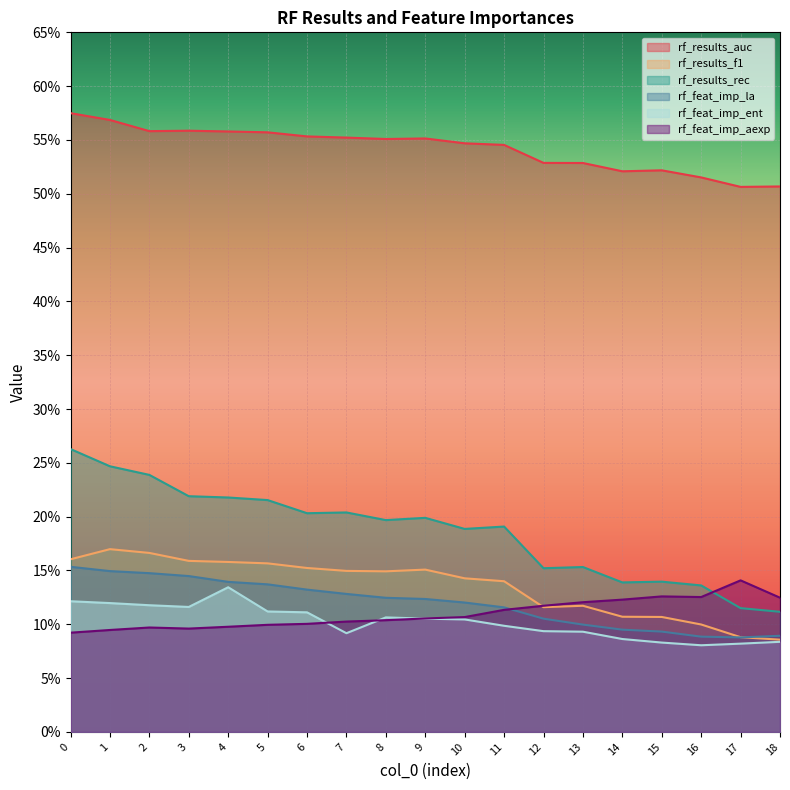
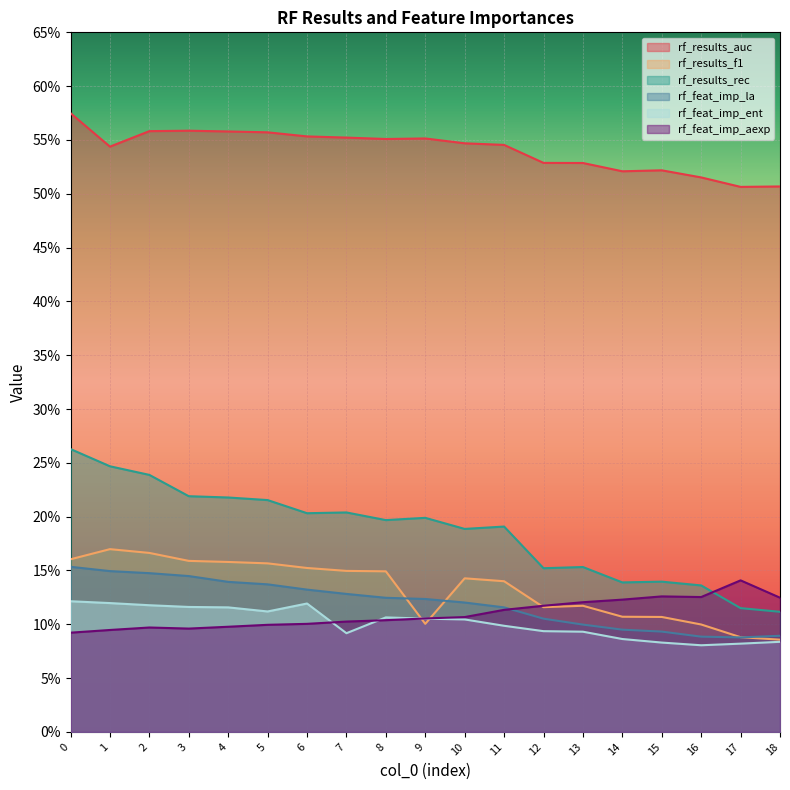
  {
    "rf_results_auc": {
      "0": "57.5%",
-     "1": "56.9%",
+     "1": "54.4%",
      "2": "55.8%",
      "3": "55.9%",
      "4": "55.8%",
      "5": "55.7%",
      "6": "55.3%",
      "7": "55.2%",
      "8": "55.1%",
      "9": "55.1%",
      "10": "54.7%",
      "11": "54.5%",
      "12": "52.9%",
      "13": "52.9%",
      "14": "52.1%",
      "15": "52.2%",
      "16": "51.5%",
      "17": "50.6%",
      "18": "50.7%"
    },
    "rf_results_f1": {
      "0": "16.0%",
      "1": "17.0%",
      "2": "16.6%",
      "3": "15.9%",
      "4": "15.8%",
      "5": "15.7%",
      "6": "15.2%",
      "7": "15.0%",
      "8": "14.9%",
-     "9": "15.1%",
+     "9": "10.0%",
      "10": "14.3%",
      "11": "14.0%",
      "13": "11.7%",
      "14": "10.7%",
      "15": "10.7%",
      "16": "10.0%"
    },
    "rf_feat_imp_ent": {
      "0": "12.1%",
      "1": "12.0%",
      "2": "11.8%",
      "3": "11.6%",
-     "4": "13.4%",
+     "4": "11.6%",
      "5": "11.2%",
-     "6": "11.1%",
+     "6": "11.9%",
      "7": "9.2%",
      "8": "10.6%",
      "11": "9.9%",
      "12": "9.4%",
      "13": "9.3%",
      "14": "8.6%",
      "15": "8.3%",
      "16": "8.1%",
      "17": "8.2%"
    },
    "rf_feat_imp_aexp": {
      "0": "9.2%",
      "1": "9.5%",
      "2": "9.7%",
      "3": "9.6%",
      "4": "9.8%",
      "5": "10.0%",
      "6": "10.0%",
      "7": "10.3%",
      "8": "10.4%",
      "13": "12.0%",
      "14": "12.3%",
      "15": "12.6%",
      "16": "12.5%",
      "17": "14.1%",
      "18": "12.5%"
    }
  }
